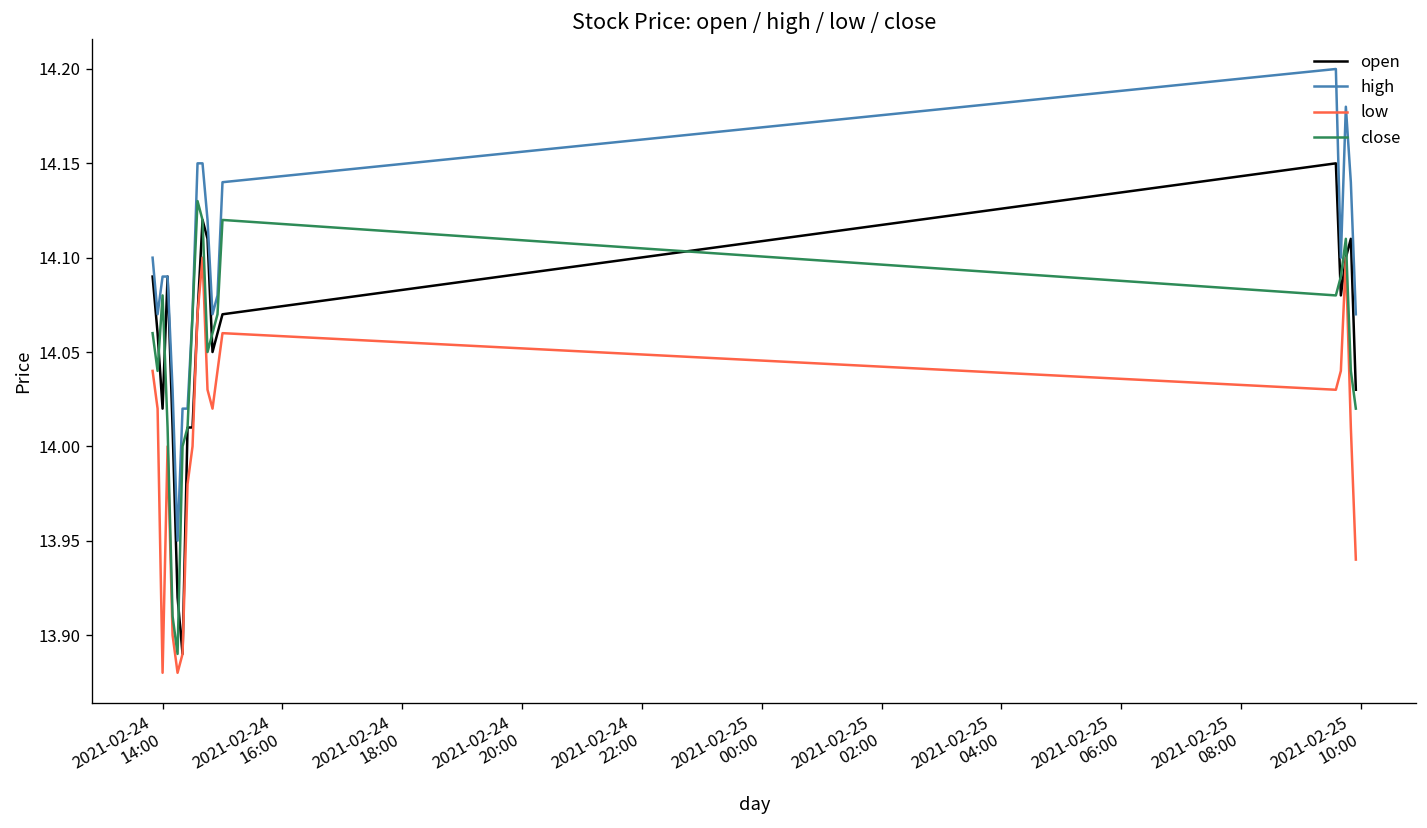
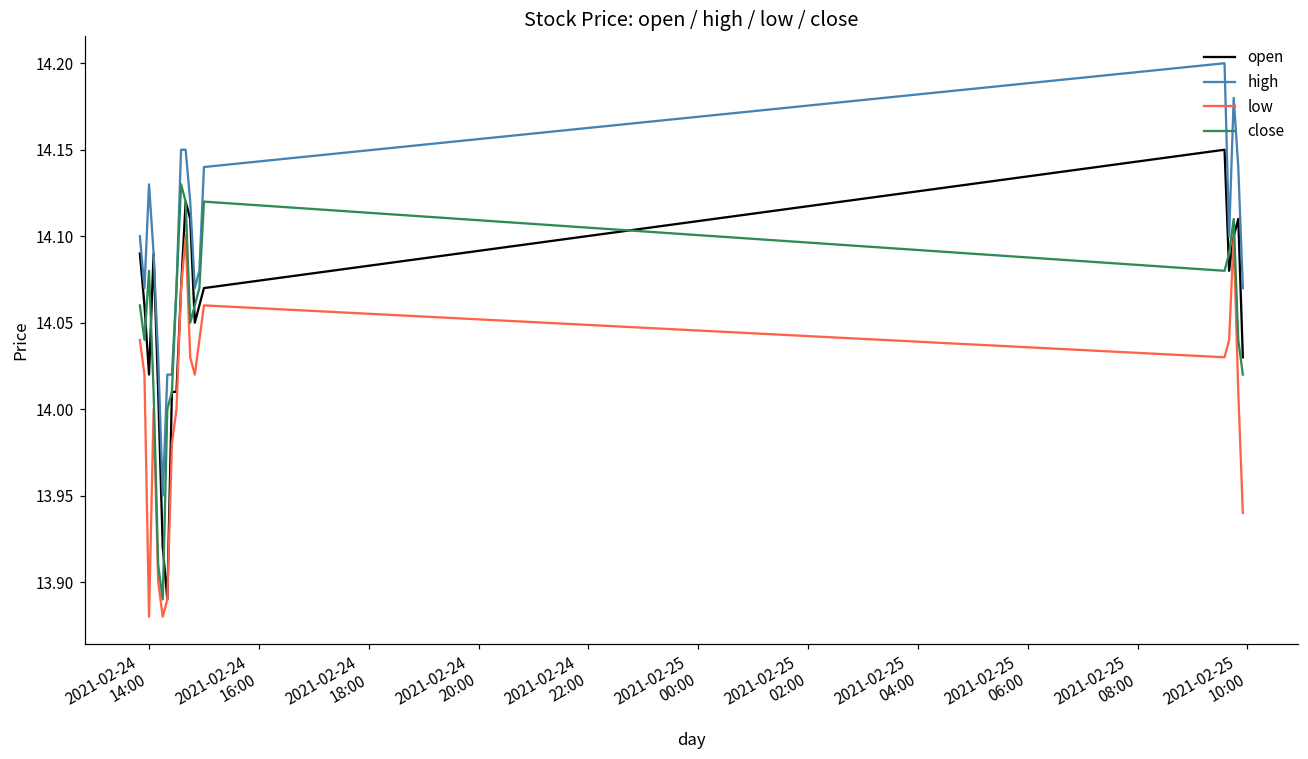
  {
    "open": {
      "2021-02-24 14:00": 14.02
    },
    "high": {
-     "2021-02-24 14:00": 14.09
+     "2021-02-24 14:00": 14.13
    },
    "low": {
      "2021-02-24 14:00": 13.88
    },
    "close": {
      "2021-02-24 14:00": 14.08
    }
  }
